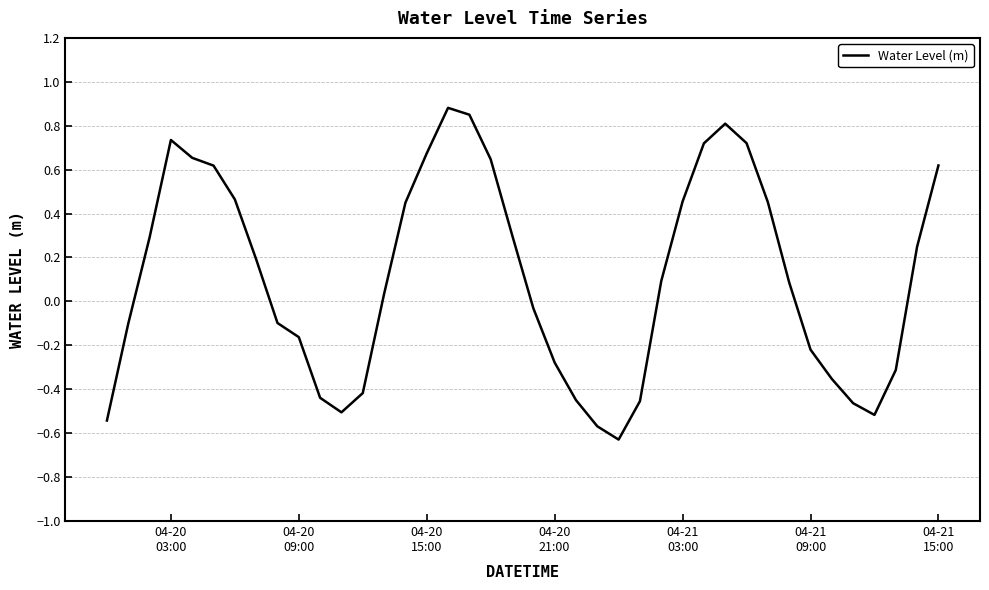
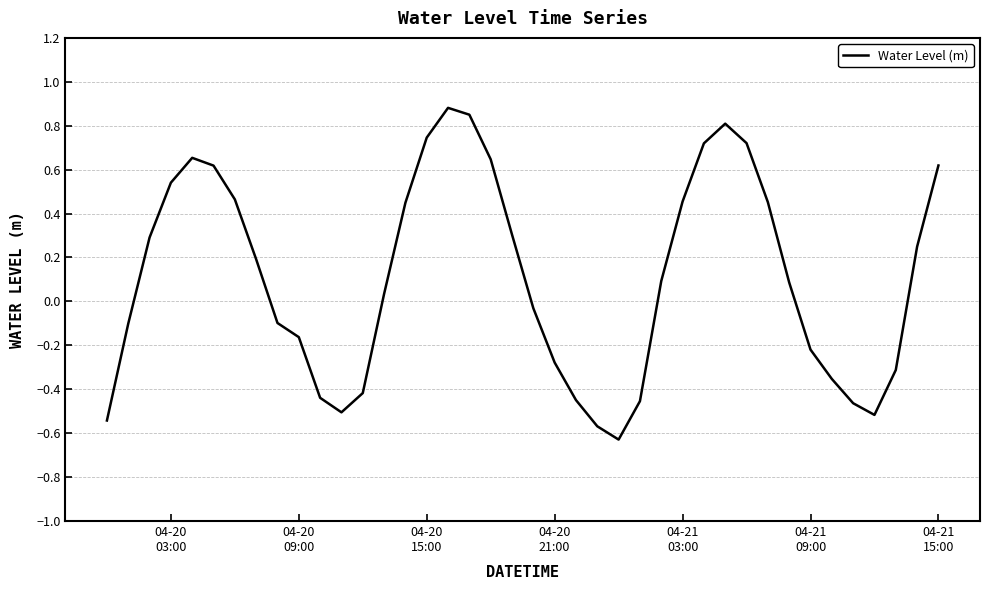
  {
-   "04-20 03:00": 0.74,
+   "04-20 03:00": 0.54,
    "04-20 09:00": -0.16,
-   "04-20 15:00": 0.67,
+   "04-20 15:00": 0.75,
    "04-20 21:00": -0.28,
    "04-21 03:00": 0.45,
    "04-21 09:00": -0.22,
    "04-21 15:00": 0.62
  }
